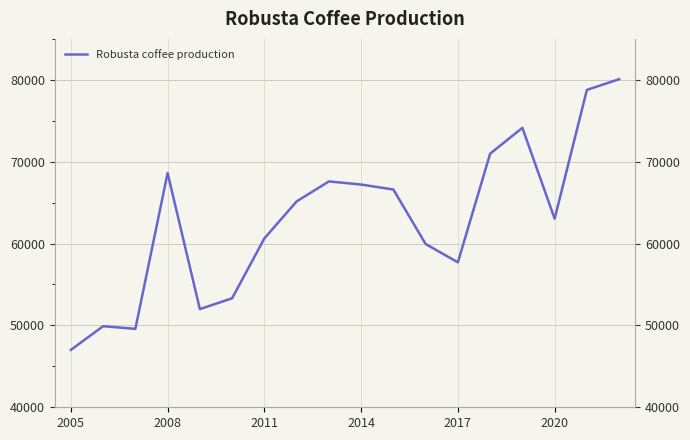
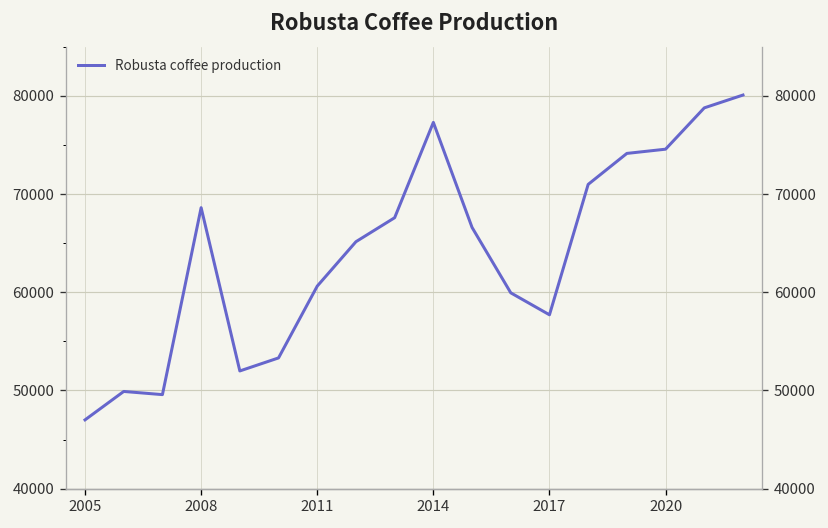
  {
    "2005": 47000,
    "2008": 69000,
    "2011": 61000,
-   "2014": 67000,
+   "2014": 77000,
    "2017": 58000,
-   "2020": 63000
+   "2020": 75000
  }
